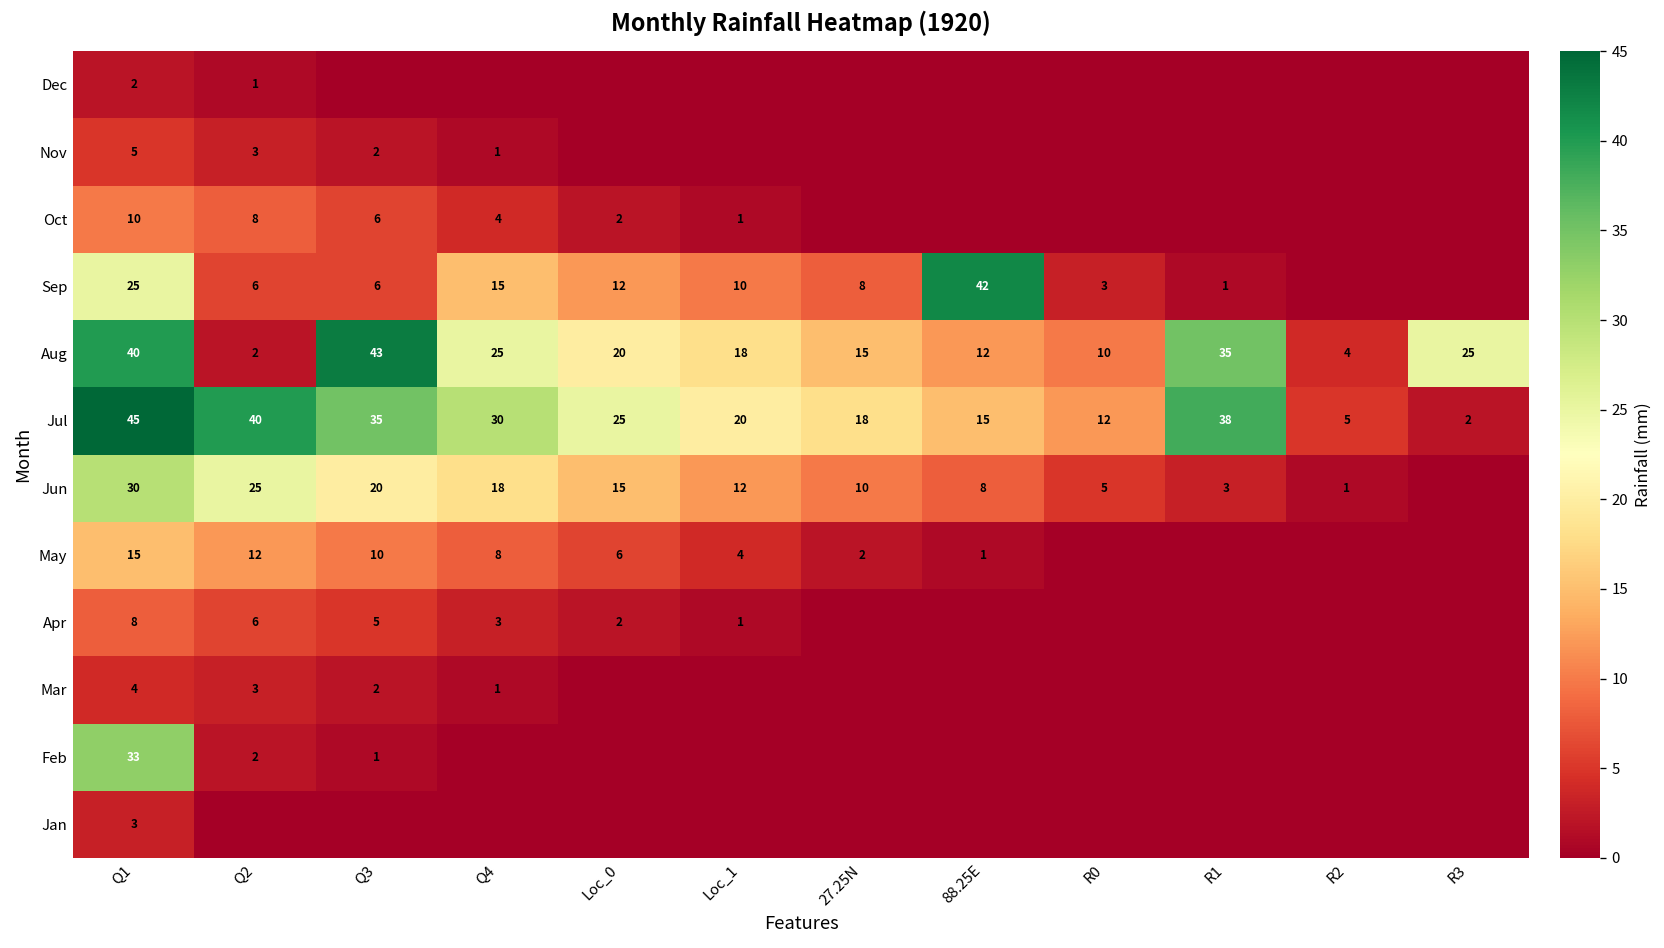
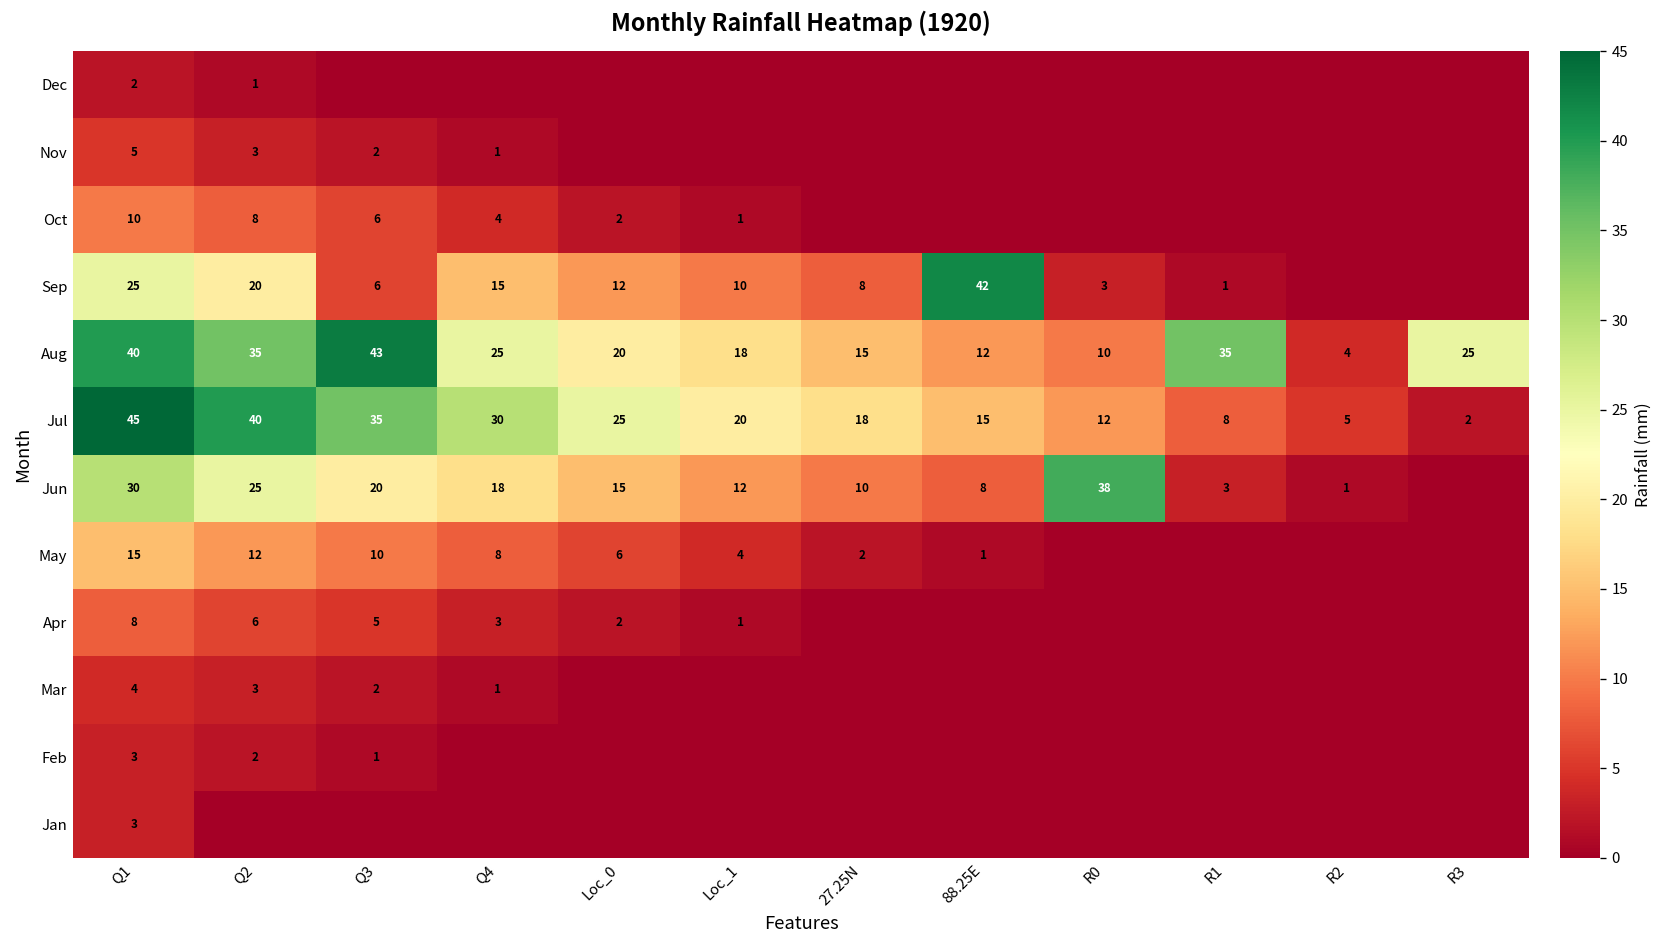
  {
    "Dec": {
      "Q1": 2,
      "Q2": 1
    },
    "Nov": {
      "Q1": 5,
      "Q2": 3,
      "Q3": 2,
      "Q4": 1
    },
    "Oct": {
      "Q1": 10,
      "Q2": 8,
      "Q3": 6,
      "Q4": 4,
      "Loc_0": 2,
      "Loc_1": 1
    },
    "Sep": {
      "Q1": 25,
-     "Q2": 6,
+     "Q2": 20,
      "Q3": 6,
      "Q4": 15,
      "Loc_0": 12,
      "Loc_1": 10,
      "27.25N": 8,
      "88.25E": 42,
      "R0": 3,
      "R1": 1
    },
    "Aug": {
      "Q1": 40,
-     "Q2": 2,
+     "Q2": 35,
      "Q3": 43,
      "Q4": 25,
      "Loc_0": 20,
      "Loc_1": 18,
      "27.25N": 15,
      "88.25E": 12,
      "R0": 10,
      "R1": 35,
      "R2": 4,
      "R3": 25
    },
    "Jul": {
      "Q1": 45,
      "Q2": 40,
      "Q3": 35,
      "Q4": 30,
      "Loc_0": 25,
      "Loc_1": 20,
      "27.25N": 18,
      "88.25E": 15,
      "R0": 12,
-     "R1": 38,
+     "R1": 8,
      "R2": 5,
      "R3": 2
    },
    "Jun": {
      "Q1": 30,
      "Q2": 25,
      "Q3": 20,
      "Q4": 18,
      "Loc_0": 15,
      "Loc_1": 12,
      "27.25N": 10,
      "88.25E": 8,
-     "R0": 5,
+     "R0": 38,
      "R1": 3,
      "R2": 1
    },
    "May": {
      "Q1": 15,
      "Q2": 12,
      "Q3": 10,
      "Q4": 8,
      "Loc_0": 6,
      "Loc_1": 4,
      "27.25N": 2,
      "88.25E": 1
    },
    "Apr": {
      "Q1": 8,
      "Q2": 6,
      "Q3": 5,
      "Q4": 3,
      "Loc_0": 2,
      "Loc_1": 1
    },
    "Mar": {
      "Q1": 4,
      "Q2": 3,
      "Q3": 2,
      "Q4": 1
    },
    "Feb": {
-     "Q1": 33,
+     "Q1": 3,
      "Q2": 2,
      "Q3": 1
    },
    "Jan": {
      "Q1": 3
    }
  }
